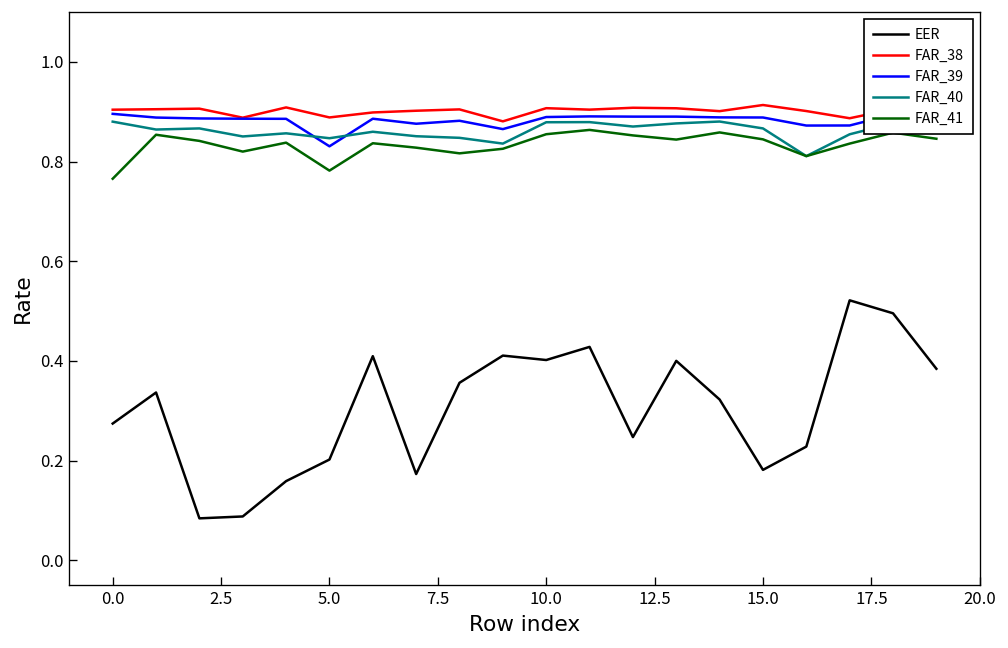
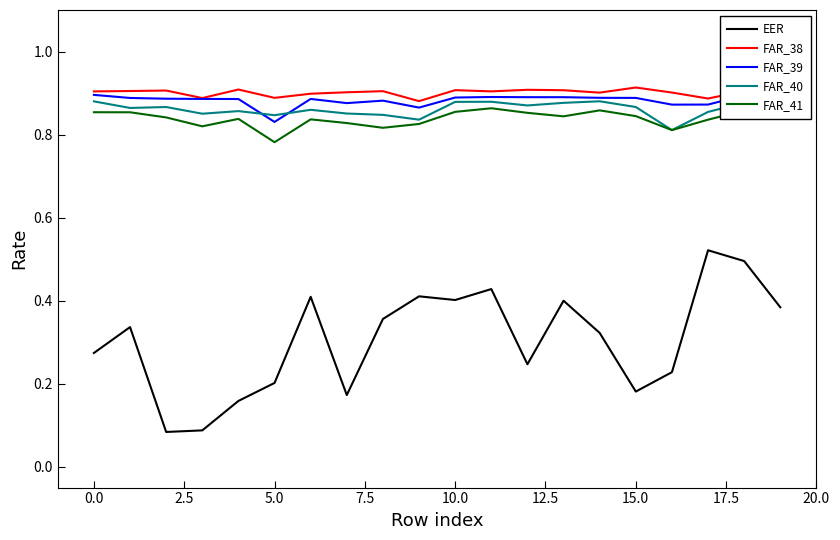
  {
    "EER": {
      "0.0": 0.27,
      "5.0": 0.20,
      "10.0": 0.40,
      "15.0": 0.18
    },
    "FAR_38": {
      "0.0": 0.90,
      "5.0": 0.89,
      "10.0": 0.91,
      "15.0": 0.91
    },
    "FAR_39": {
      "0.0": 0.90,
      "5.0": 0.83,
      "10.0": 0.89,
      "15.0": 0.89
    },
    "FAR_40": {
      "0.0": 0.88,
      "5.0": 0.85,
      "10.0": 0.88,
      "15.0": 0.87
    },
    "FAR_41": {
-     "0.0": 0.77,
+     "0.0": 0.85,
      "5.0": 0.78,
      "10.0": 0.85,
      "15.0": 0.84
    }
  }
